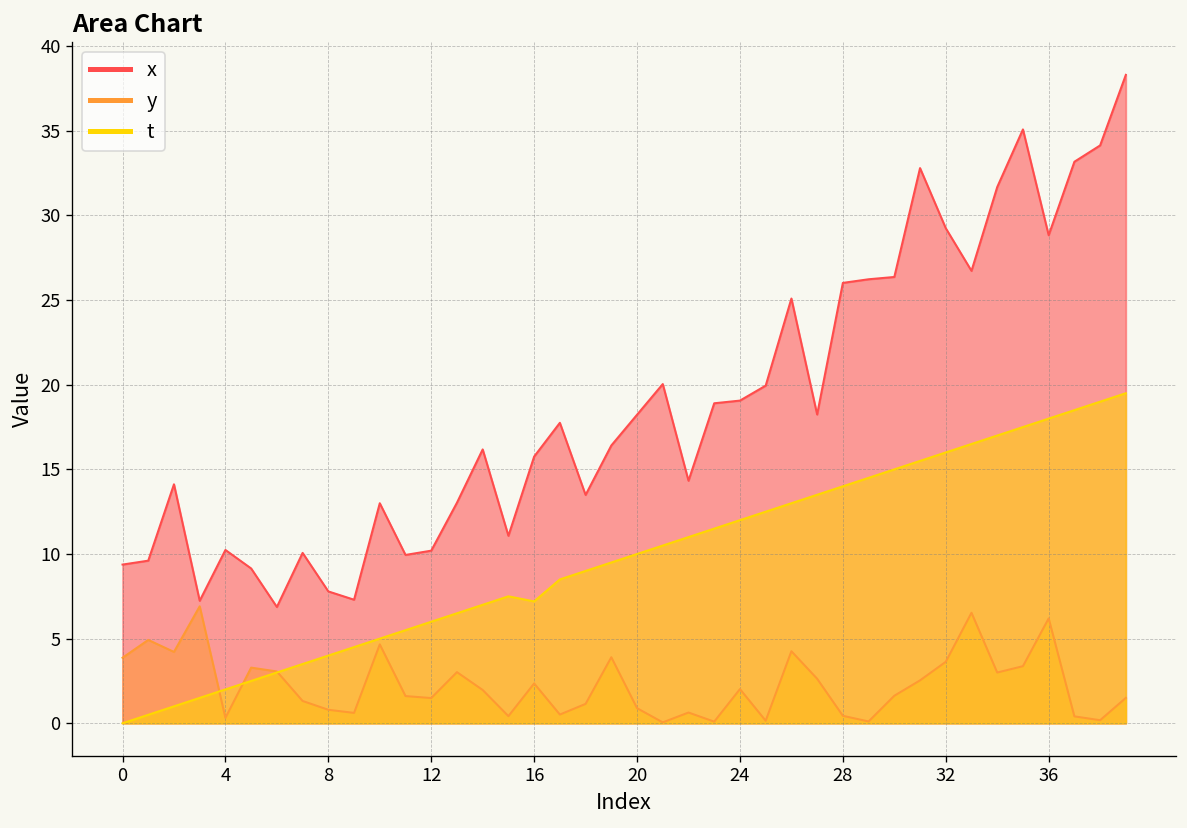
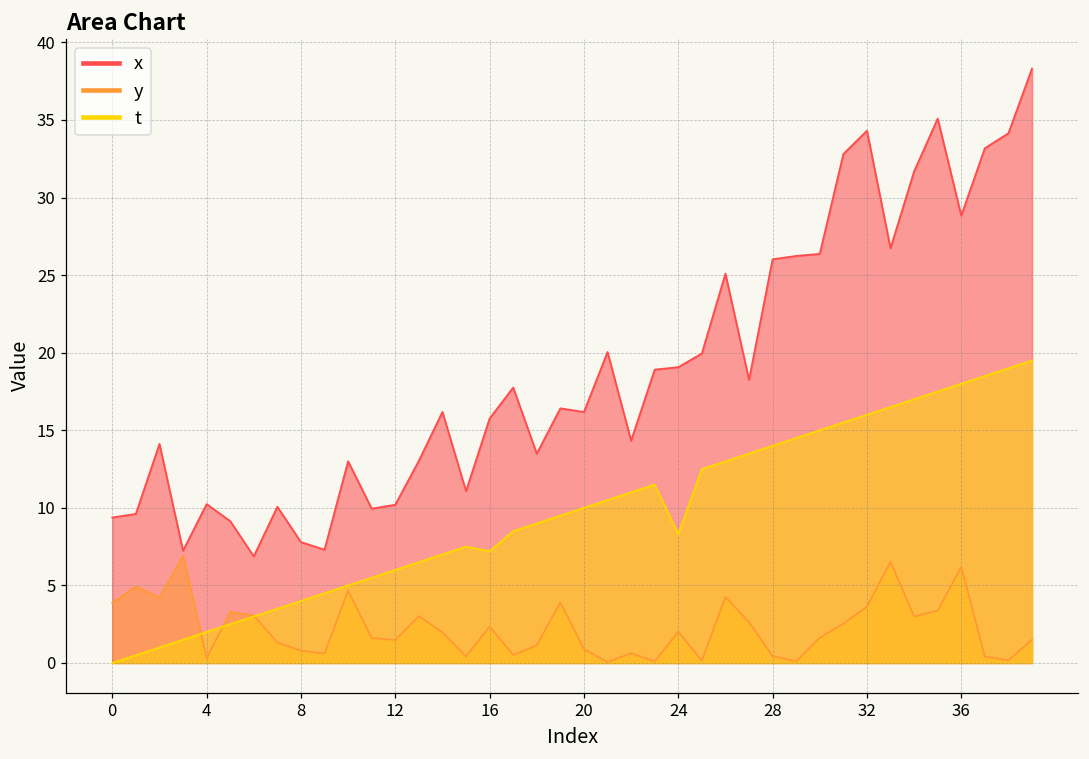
  {
    "x": {
      "0": 9.4,
      "4": 10.2,
      "8": 7.8,
      "12": 10.2,
      "16": 15.8,
-     "20": 18.2,
+     "20": 16.2,
      "24": 19.1,
      "28": 26.0,
-     "32": 29.2,
+     "32": 34.3,
      "36": 28.8
    },
    "y": {
      "0": 3.9,
      "4": 0.3,
      "8": 0.8,
      "12": 1.5,
      "16": 2.4,
      "20": 0.9,
      "24": 2.0,
      "28": 0.4,
      "32": 3.6,
      "36": 6.2
    },
    "t": {
      "0": 0.0,
      "4": 2.0,
      "8": 4.0,
      "12": 6.0,
      "16": 7.2,
      "20": 10.0,
-     "24": 12.0,
+     "24": 8.3,
      "28": 14.0,
      "32": 16.0,
      "36": 18.0
    }
  }
